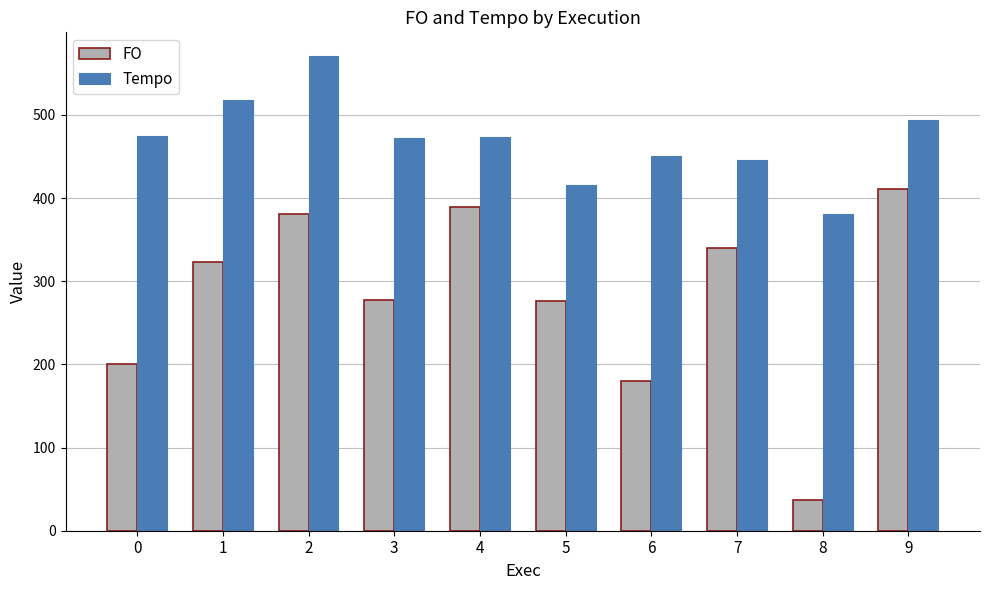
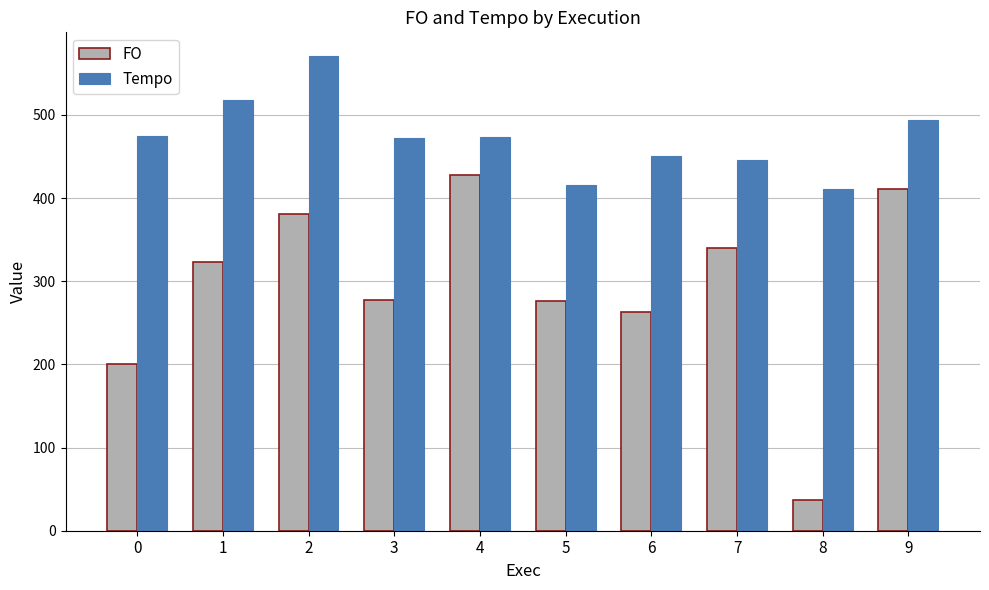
  {
    "FO": {
      "0": 200,
      "1": 320,
      "2": 380,
      "3": 280,
-     "4": 390,
+     "4": 430,
      "5": 280,
-     "6": 180,
+     "6": 260,
      "7": 340,
      "8": 40,
      "9": 410
    },
    "Tempo": {
      "0": 470,
      "1": 520,
      "2": 570,
      "3": 470,
      "4": 470,
      "5": 420,
      "6": 450,
      "7": 450,
-     "8": 380,
+     "8": 410,
      "9": 490
    }
  }
